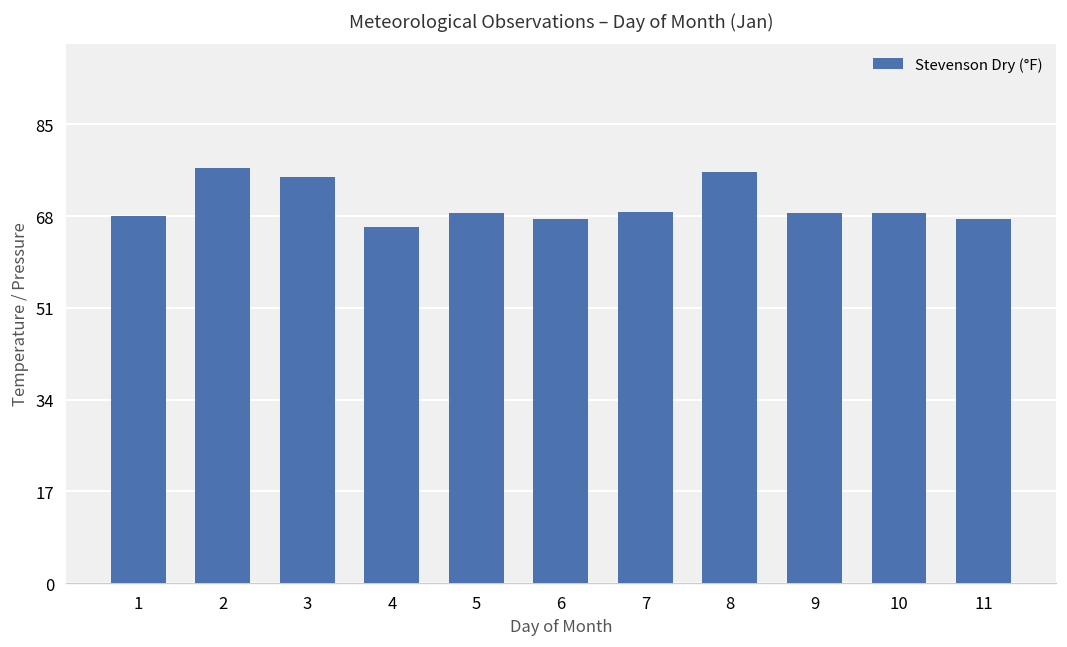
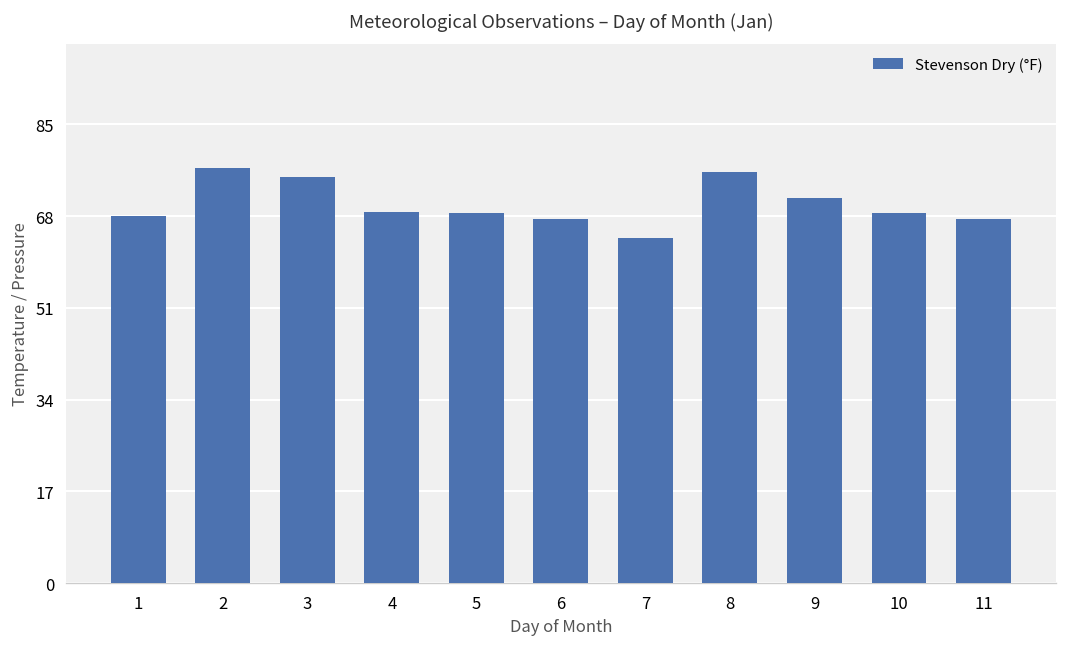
  {
    "1": 68,
    "2": 77,
    "3": 75,
-   "4": 66,
+   "4": 69,
    "5": 69,
    "6": 68,
-   "7": 69,
+   "7": 64,
    "8": 76,
-   "9": 69,
+   "9": 71,
    "10": 69,
    "11": 68
  }
